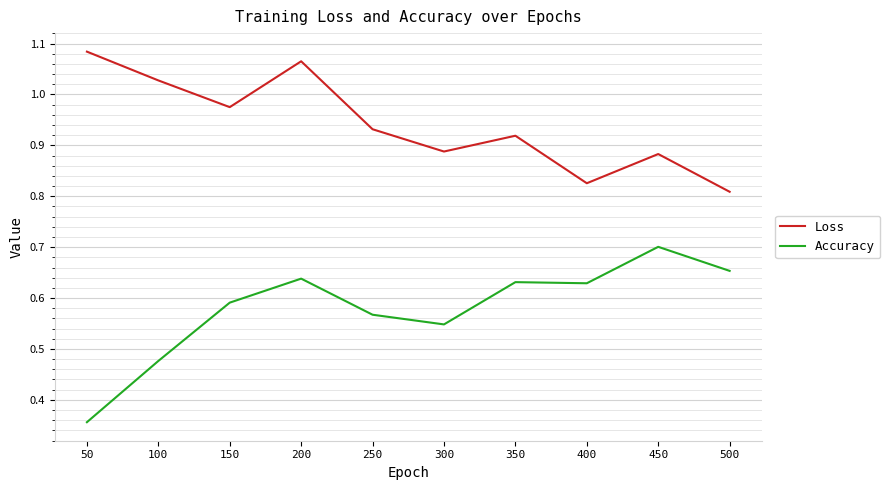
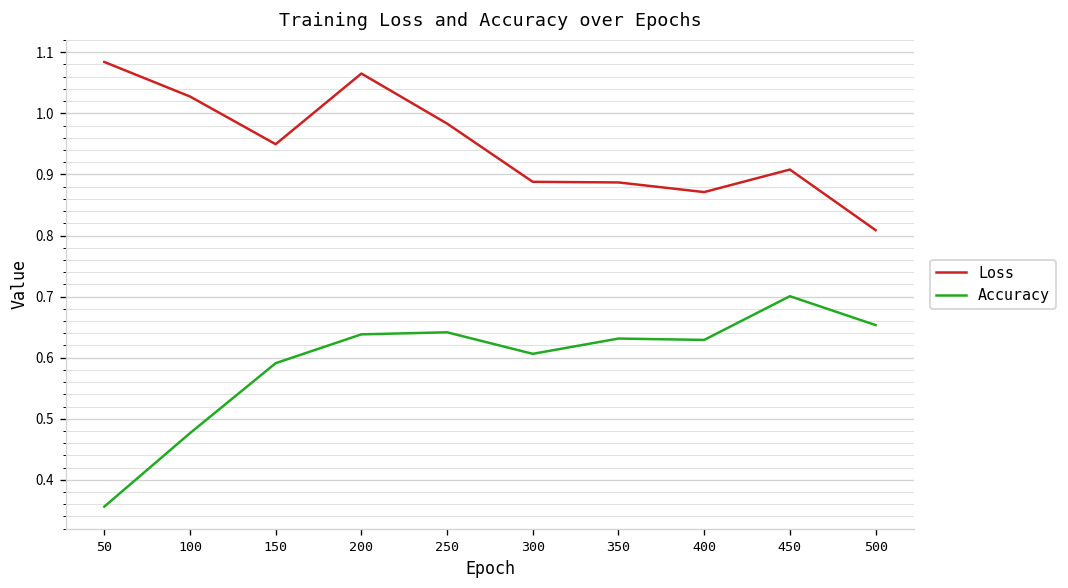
  {
    "Loss": {
      "50": 1.08,
      "100": 1.03,
-     "150": 0.98,
+     "150": 0.95,
      "200": 1.07,
-     "250": 0.93,
+     "250": 0.98,
      "300": 0.89,
-     "350": 0.92,
-     "400": 0.83,
-     "450": 0.88,
+     "350": 0.89,
+     "400": 0.87,
+     "450": 0.91,
      "500": 0.81
    },
    "Accuracy": {
      "50": 0.36,
      "100": 0.48,
      "150": 0.59,
      "200": 0.64,
-     "250": 0.57,
-     "300": 0.55,
+     "250": 0.64,
+     "300": 0.61,
      "350": 0.63,
      "400": 0.63,
      "450": 0.70,
      "500": 0.65
    }
  }
